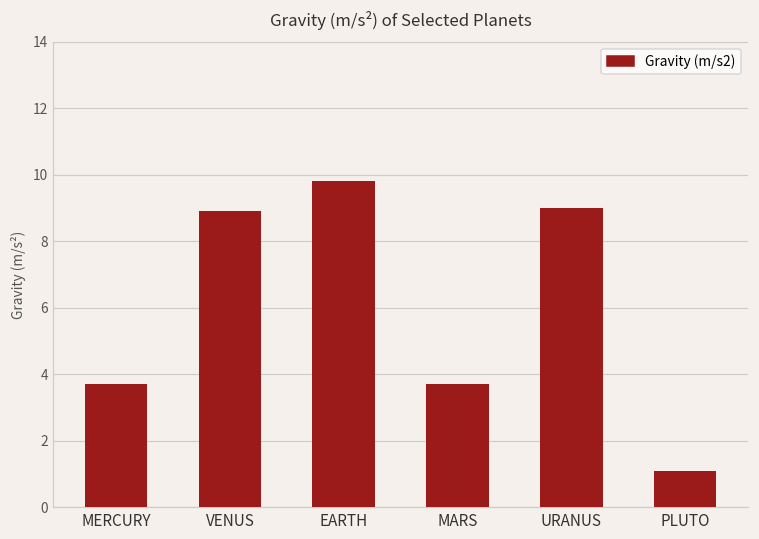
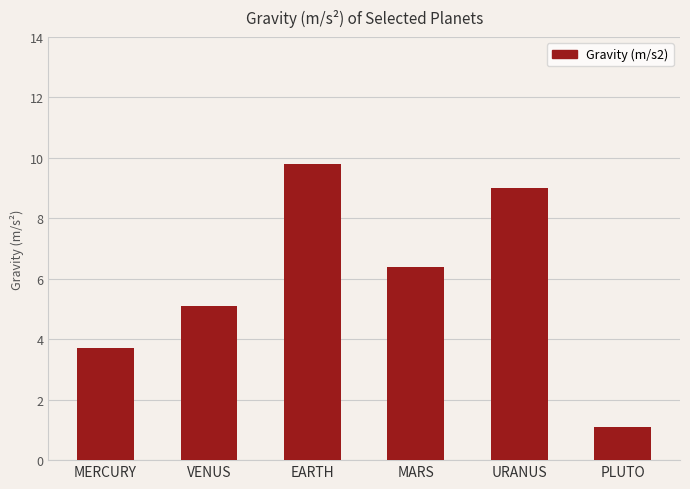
  {
    "MERCURY": 3.7,
-   "VENUS": 8.9,
+   "VENUS": 5.1,
    "EARTH": 9.8,
-   "MARS": 3.7,
+   "MARS": 6.4,
    "URANUS": 9.0,
    "PLUTO": 1.1
  }
